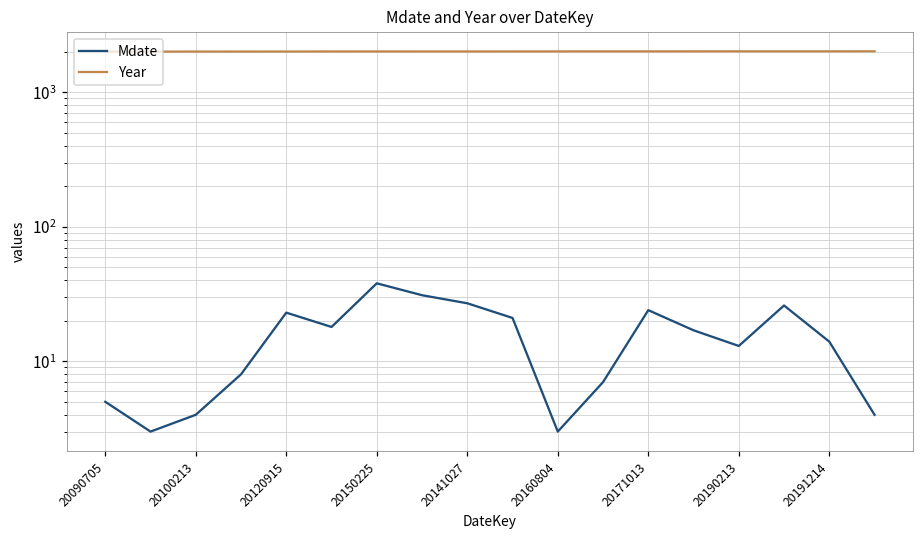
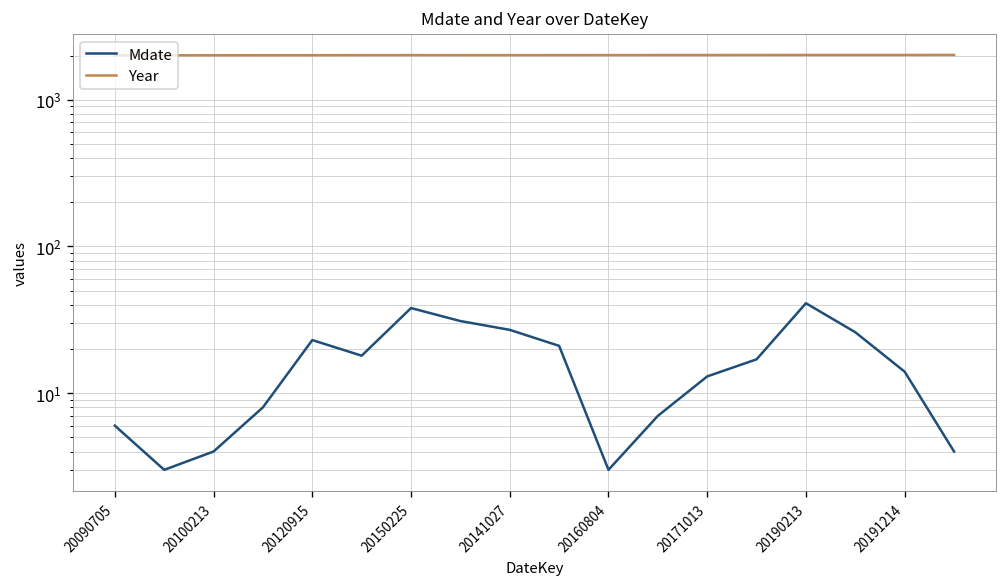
  {
    "Mdate": {
-     "20090705": 5,
+     "20090705": 6,
      "20100213": 4,
      "20120915": 23,
      "20150225": 38,
      "20141027": 27,
      "20160804": 3,
-     "20171013": 24,
-     "20190213": 13,
+     "20171013": 13,
+     "20190213": 41,
      "20191214": 14
    },
    "Year": {
      "20100213": 2000,
      "20120915": 2000,
      "20150225": 2000,
      "20141027": 2000,
      "20160804": 2000,
      "20171013": 2000,
      "20190213": 2000,
      "20191214": 2000
    }
  }
